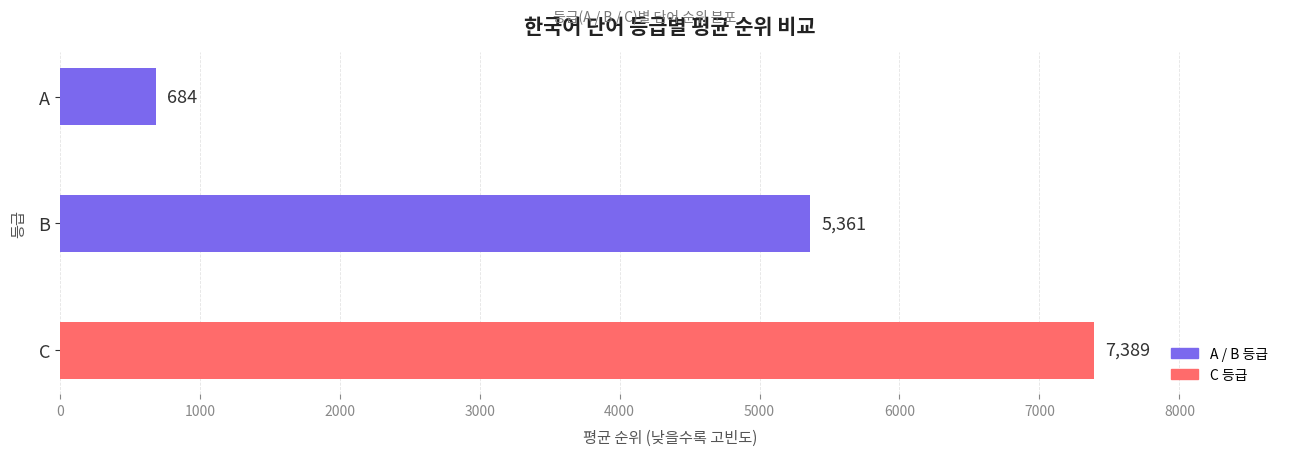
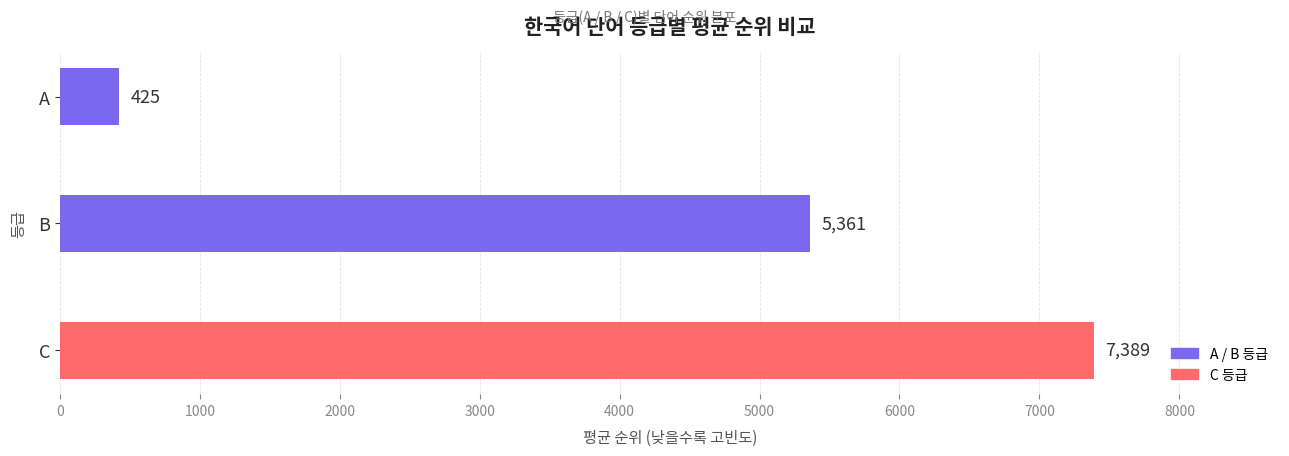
  {
-   "A": "684",
+   "A": "425",
    "B": "5,361",
    "C": "7,389"
  }
